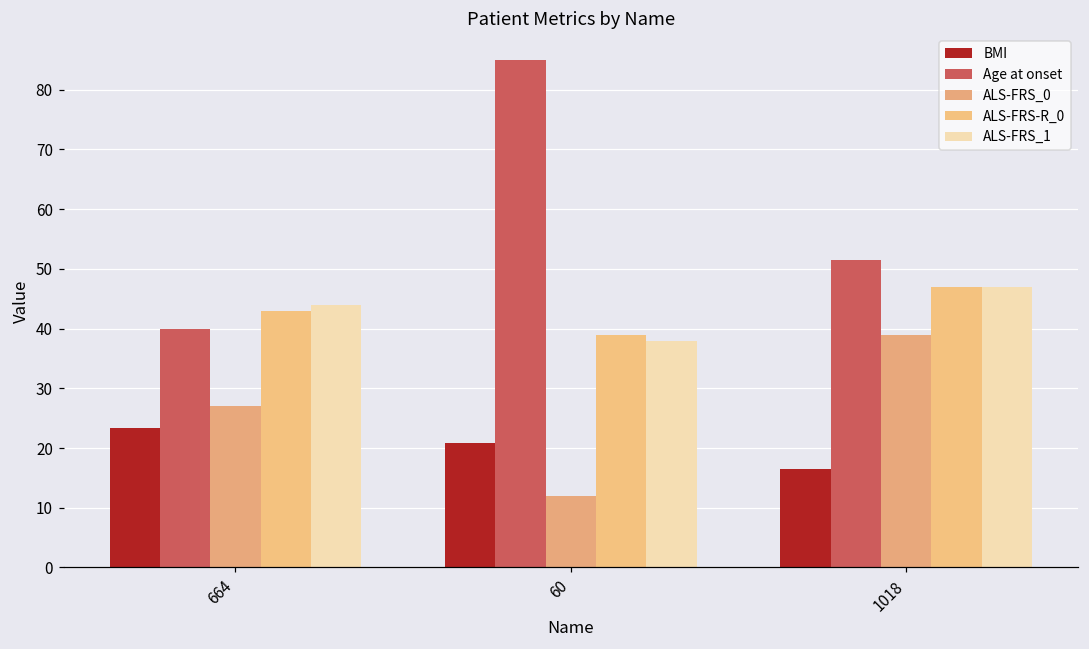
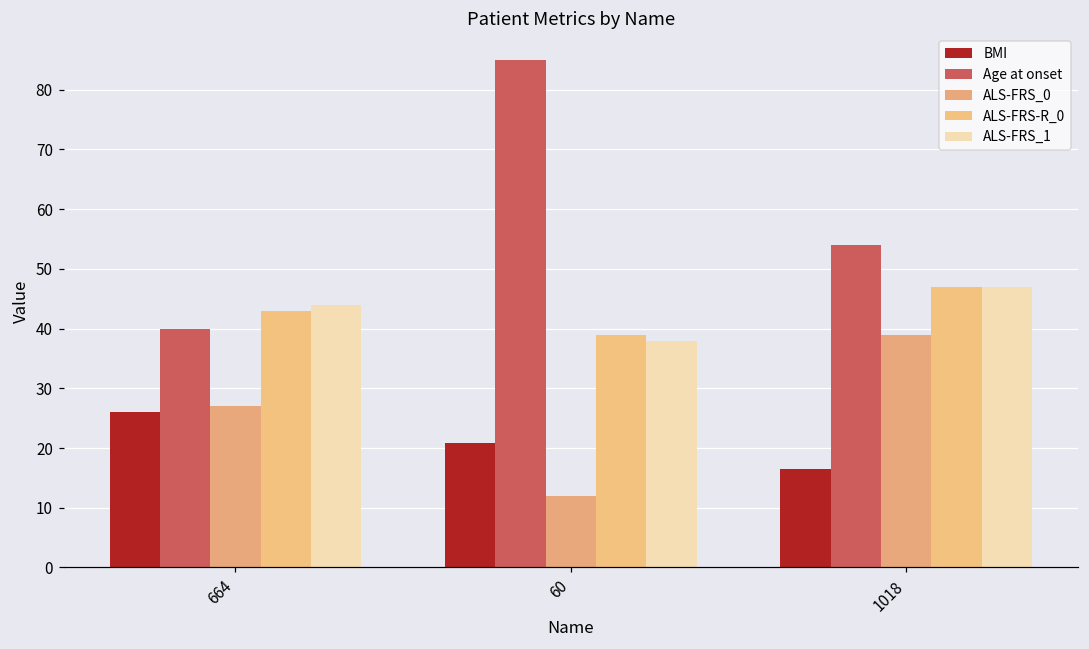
  {
    "BMI": {
-     "664": 23,
+     "664": 26,
      "60": 21,
      "1018": 16
    },
    "Age at onset": {
      "664": 40,
      "60": 85,
-     "1018": 52
+     "1018": 54
    }
  }
